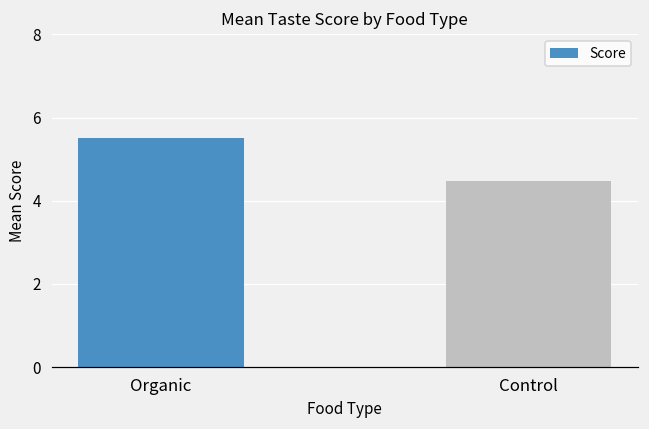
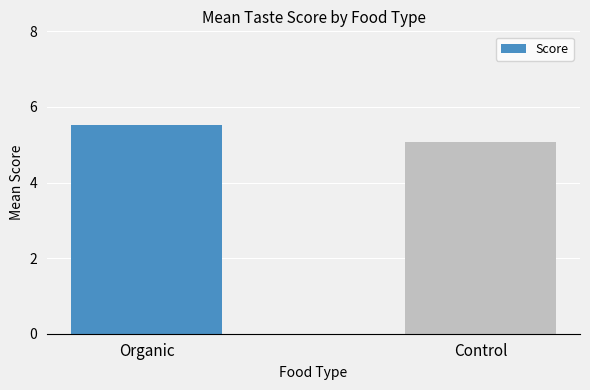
  {
    "Organic": 5.5,
-   "Control": 4.5
+   "Control": 5.1
  }
